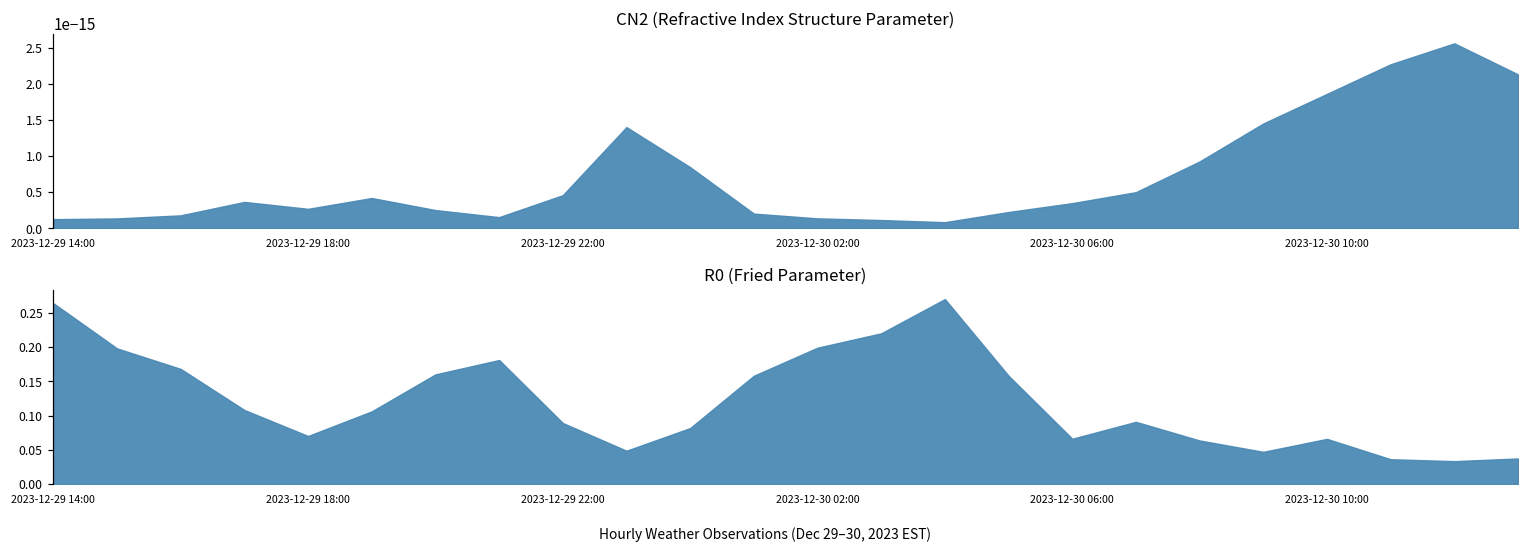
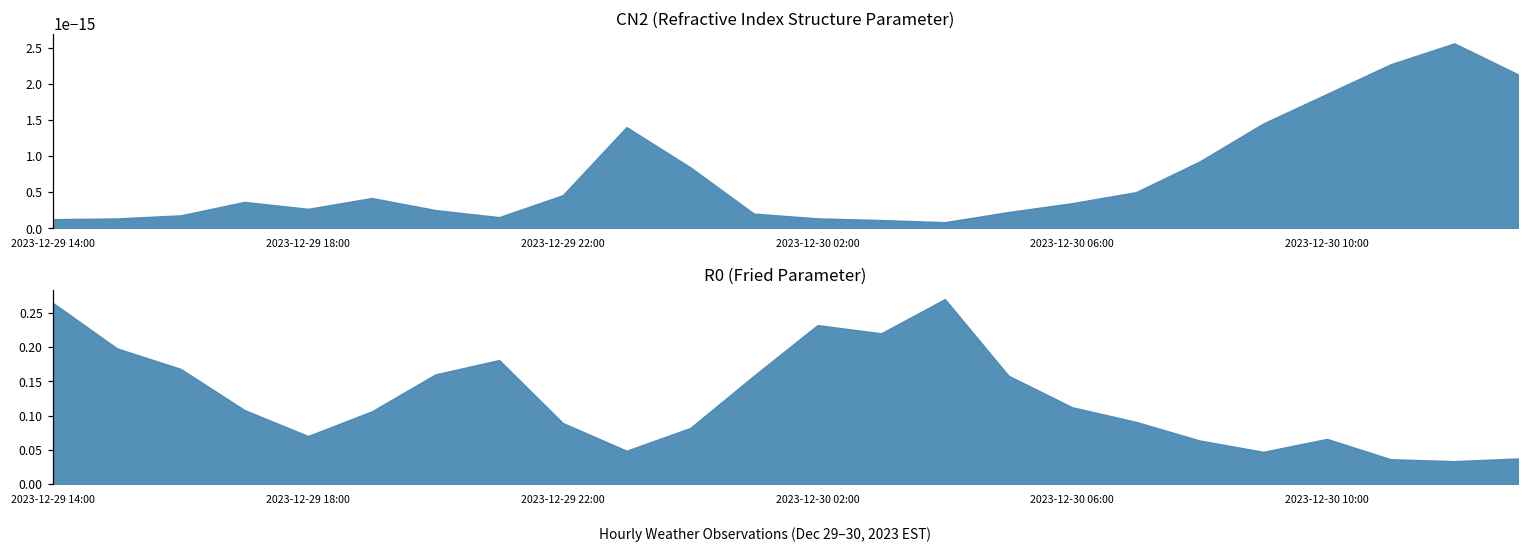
  {
    "CN2 (Refractive Index Structure Parameter)": {
      "2023-12-29 14:00": 0.000000000000,
      "2023-12-29 18:00": 0.000000000000,
      "2023-12-29 22:00": 0.000000000000,
      "2023-12-30 02:00": 0.000000000000,
      "2023-12-30 06:00": 0.000000000000,
      "2023-12-30 10:00": 0.000000000000
    },
    "R0 (Fried Parameter)": {
      "2023-12-29 14:00": 0.26,
      "2023-12-29 18:00": 0.07,
      "2023-12-29 22:00": 0.09,
-     "2023-12-30 02:00": 0.20,
-     "2023-12-30 06:00": 0.07,
+     "2023-12-30 02:00": 0.23,
+     "2023-12-30 06:00": 0.11,
      "2023-12-30 10:00": 0.07
    }
  }
